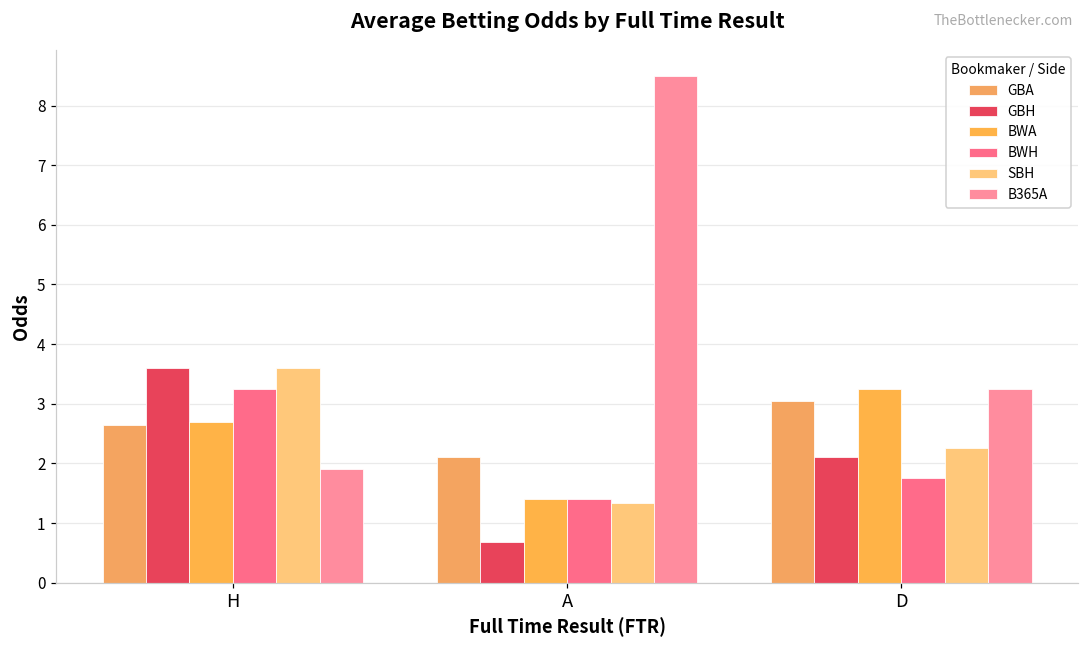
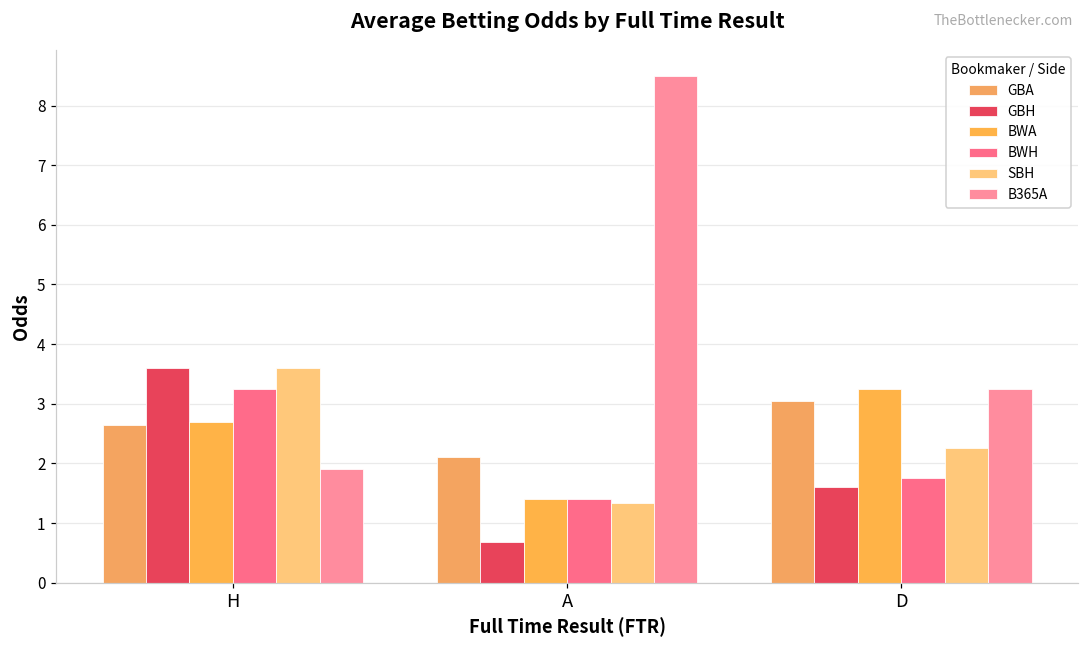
  {
    "GBH": {
      "H": 3.6,
      "A": 0.7,
-     "D": 2.1
+     "D": 1.6
    }
  }
